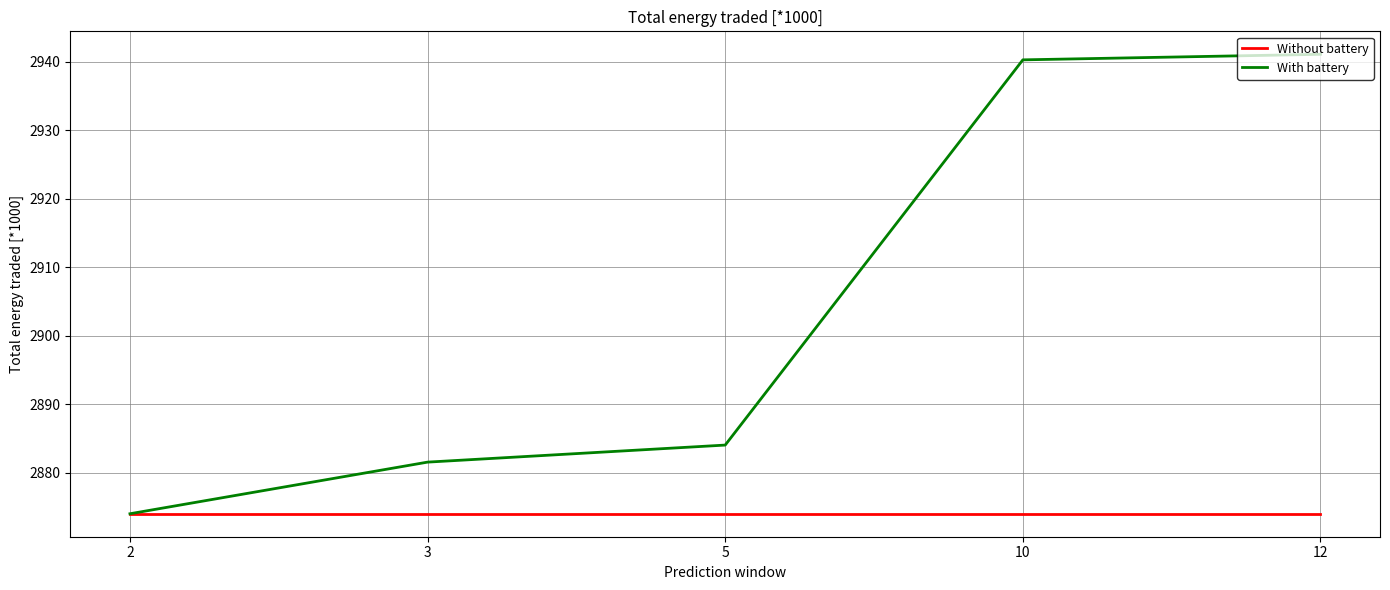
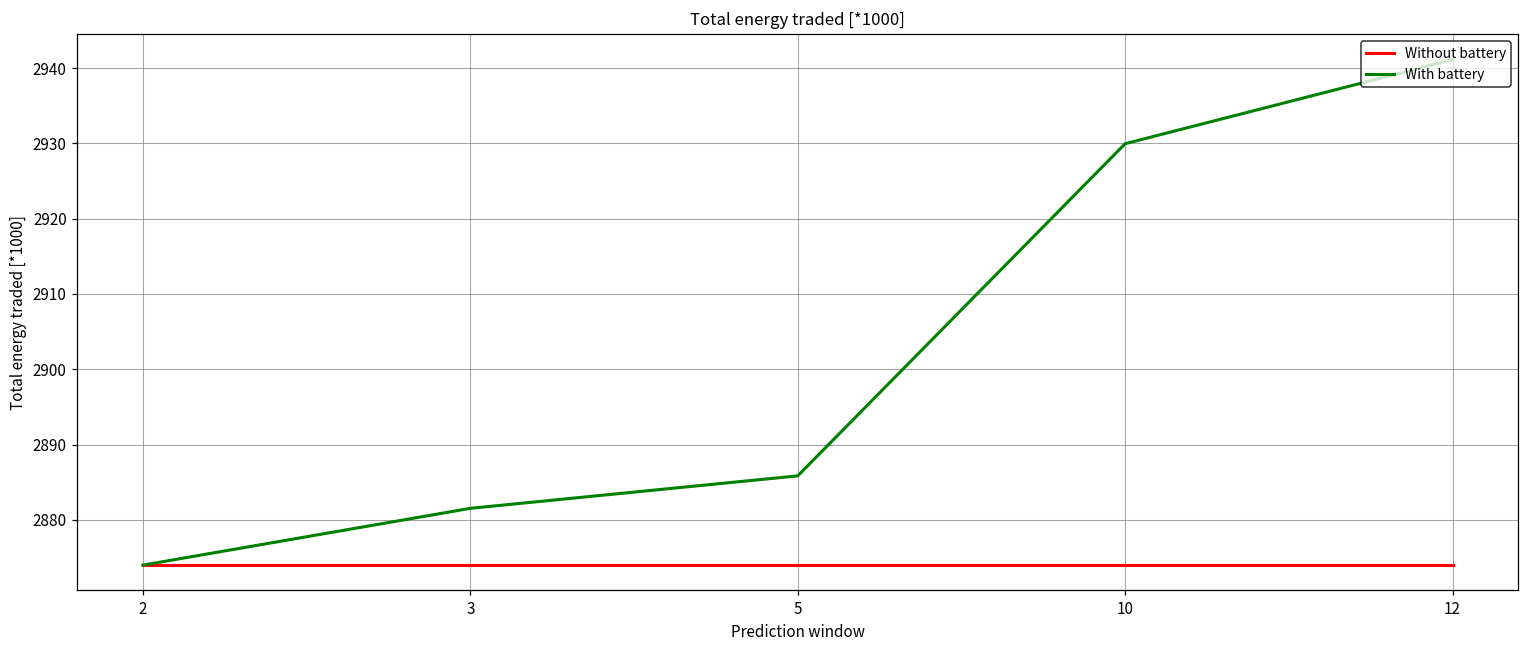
  {
    "Without battery": {
      "3": 2874,
      "5": 2874,
      "10": 2874,
      "12": 2874
    },
    "With battery": {
      "3": 2882,
-     "5": 2884,
-     "10": 2940
+     "5": 2886,
+     "10": 2930
    }
  }
